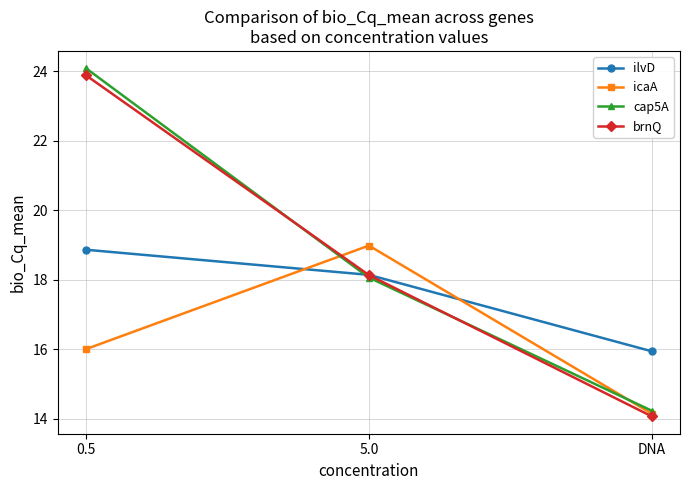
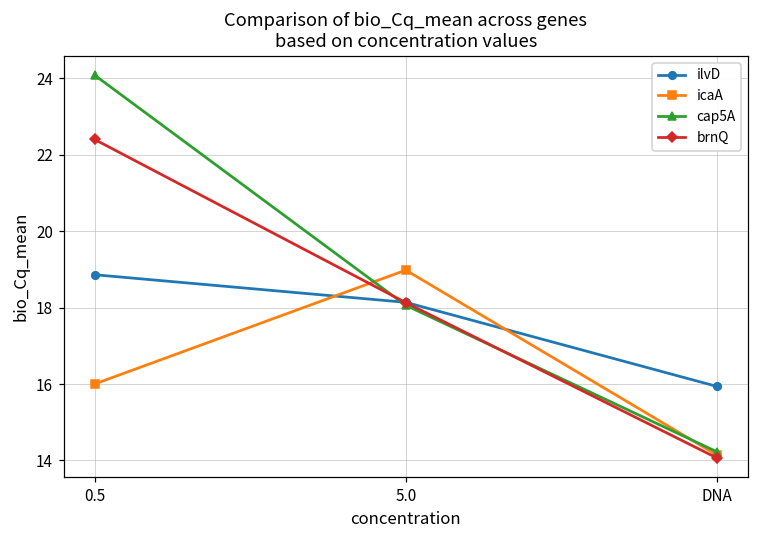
  {
    "ilvD": {
      "0.5": 18.9,
      "DNA": 15.9
    },
    "icaA": {
      "0.5": 16.0,
      "5.0": 19.0,
      "DNA": 14.1
    },
    "cap5A": {
      "0.5": 24.1,
      "DNA": 14.2
    },
    "brnQ": {
-     "0.5": 23.9,
+     "0.5": 22.4,
      "DNA": 14.1
    }
  }
